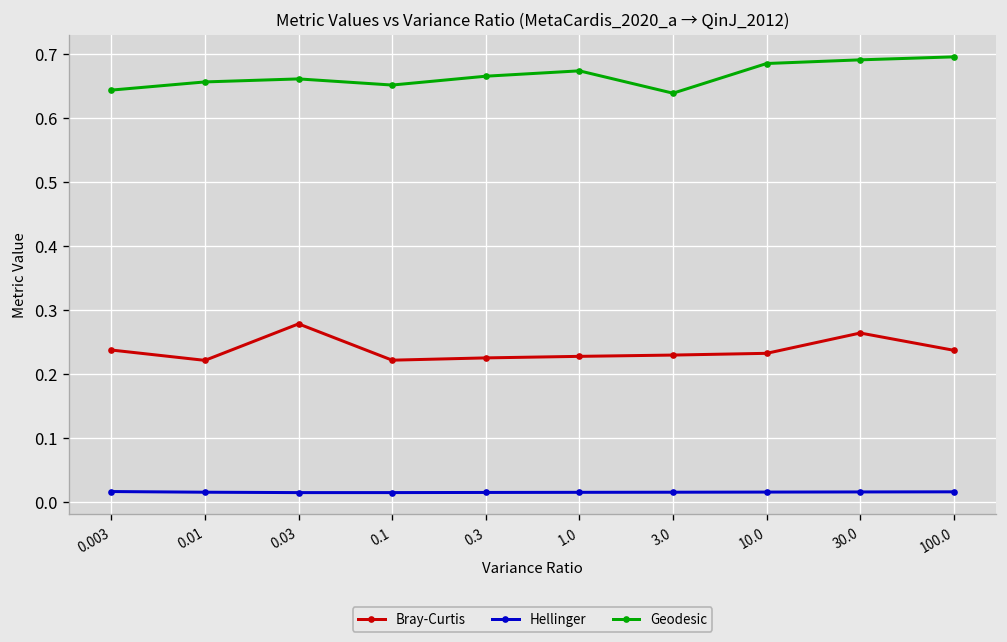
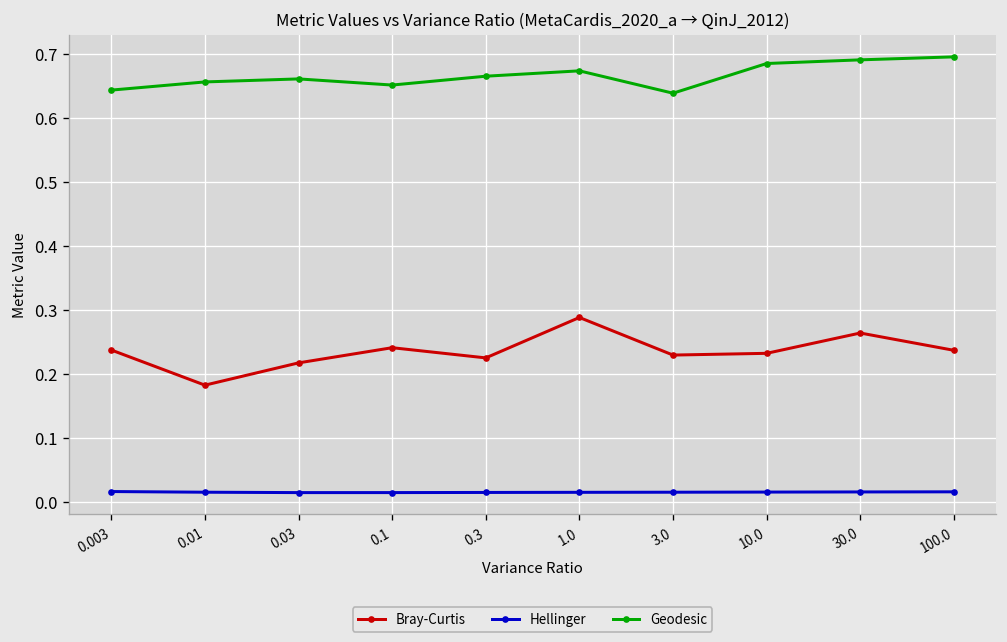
  {
    "Bray-Curtis": {
      "0.003": 0.24,
-     "0.01": 0.22,
-     "0.03": 0.28,
-     "0.1": 0.22,
+     "0.01": 0.18,
+     "0.03": 0.22,
+     "0.1": 0.24,
      "0.3": 0.23,
-     "1.0": 0.23,
+     "1.0": 0.29,
      "3.0": 0.23,
      "10.0": 0.23,
      "30.0": 0.26,
      "100.0": 0.24
    },
    "Hellinger": {
      "0.003": 0.02,
      "0.01": 0.02,
      "0.03": 0.01,
      "0.1": 0.01,
      "0.3": 0.01,
      "1.0": 0.02,
      "3.0": 0.02,
      "10.0": 0.02,
      "30.0": 0.02,
      "100.0": 0.02
    },
    "Geodesic": {
      "0.003": 0.64,
      "0.01": 0.66,
      "0.03": 0.66,
      "0.1": 0.65,
      "0.3": 0.67,
      "1.0": 0.67,
      "3.0": 0.64,
      "10.0": 0.69,
      "30.0": 0.69,
      "100.0": 0.70
    }
  }
